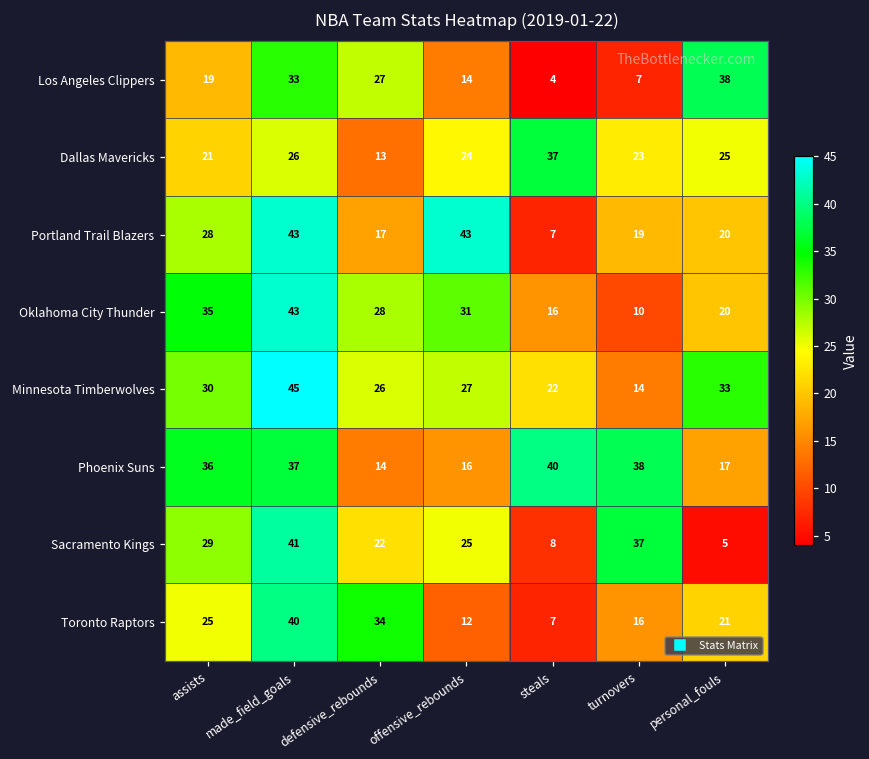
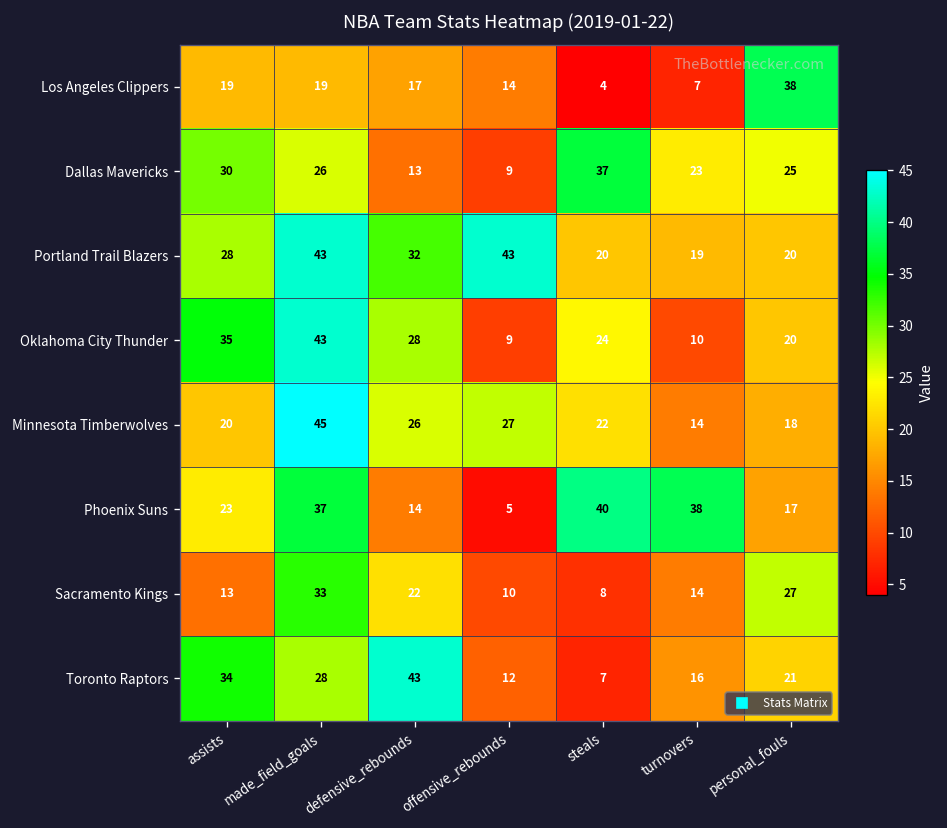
  {
    "Los Angeles Clippers": {
      "assists": 19,
-     "made_field_goals": 33,
-     "defensive_rebounds": 27,
+     "made_field_goals": 19,
+     "defensive_rebounds": 17,
      "offensive_rebounds": 14,
      "steals": 4,
      "turnovers": 7
    },
    "Dallas Mavericks": {
-     "assists": 21,
+     "assists": 30,
      "made_field_goals": 26,
      "defensive_rebounds": 13,
-     "offensive_rebounds": 24,
+     "offensive_rebounds": 9,
      "steals": 37,
      "turnovers": 23,
      "personal_fouls": 25
    },
    "Portland Trail Blazers": {
      "assists": 28,
      "made_field_goals": 43,
-     "defensive_rebounds": 17,
+     "defensive_rebounds": 32,
      "offensive_rebounds": 43,
-     "steals": 7,
+     "steals": 20,
      "turnovers": 19,
      "personal_fouls": 20
    },
    "Oklahoma City Thunder": {
      "assists": 35,
      "made_field_goals": 43,
      "defensive_rebounds": 28,
-     "offensive_rebounds": 31,
-     "steals": 16,
+     "offensive_rebounds": 9,
+     "steals": 24,
      "turnovers": 10,
      "personal_fouls": 20
    },
    "Minnesota Timberwolves": {
-     "assists": 30,
+     "assists": 20,
      "made_field_goals": 45,
      "defensive_rebounds": 26,
      "offensive_rebounds": 27,
      "steals": 22,
      "turnovers": 14,
-     "personal_fouls": 33
+     "personal_fouls": 18
    },
    "Phoenix Suns": {
-     "assists": 36,
+     "assists": 23,
      "made_field_goals": 37,
      "defensive_rebounds": 14,
-     "offensive_rebounds": 16,
+     "offensive_rebounds": 5,
      "steals": 40,
      "turnovers": 38,
      "personal_fouls": 17
    },
    "Sacramento Kings": {
-     "assists": 29,
-     "made_field_goals": 41,
+     "assists": 13,
+     "made_field_goals": 33,
      "defensive_rebounds": 22,
-     "offensive_rebounds": 25,
+     "offensive_rebounds": 10,
      "steals": 8,
-     "turnovers": 37,
-     "personal_fouls": 5
+     "turnovers": 14,
+     "personal_fouls": 27
    },
    "Toronto Raptors": {
-     "assists": 25,
-     "made_field_goals": 40,
-     "defensive_rebounds": 34,
+     "assists": 34,
+     "made_field_goals": 28,
+     "defensive_rebounds": 43,
      "offensive_rebounds": 12,
      "steals": 7,
      "turnovers": 16,
      "personal_fouls": 21
    }
  }
